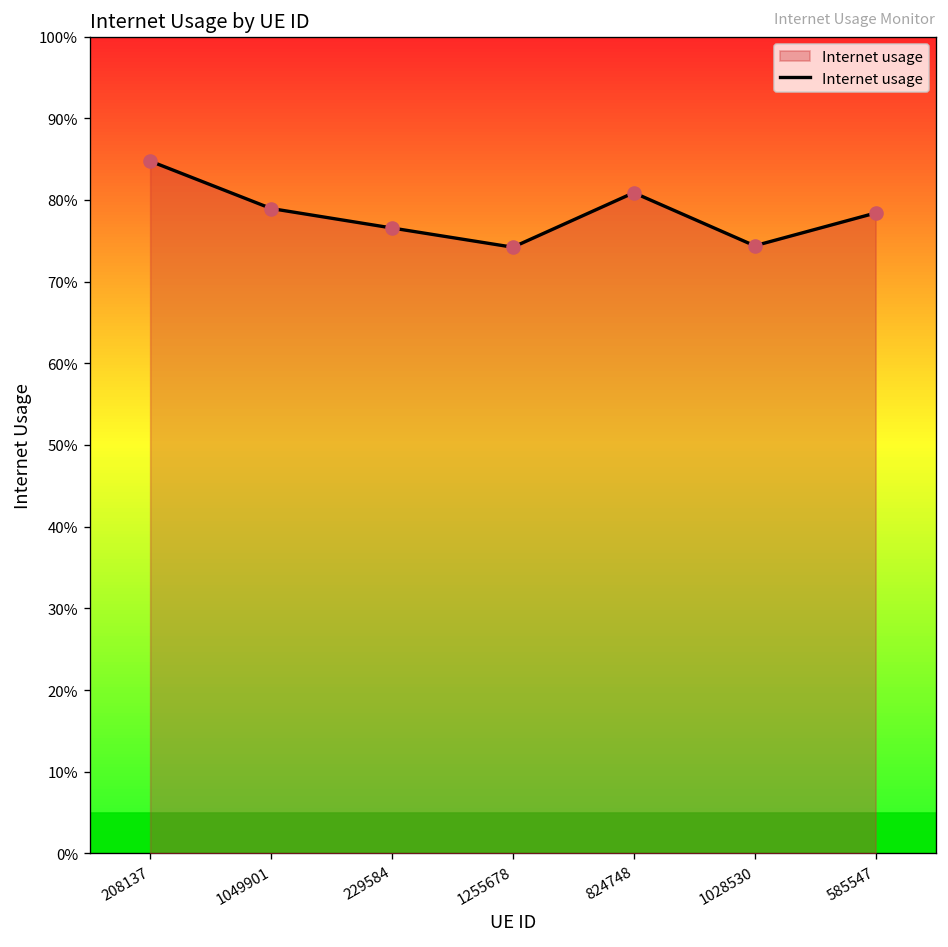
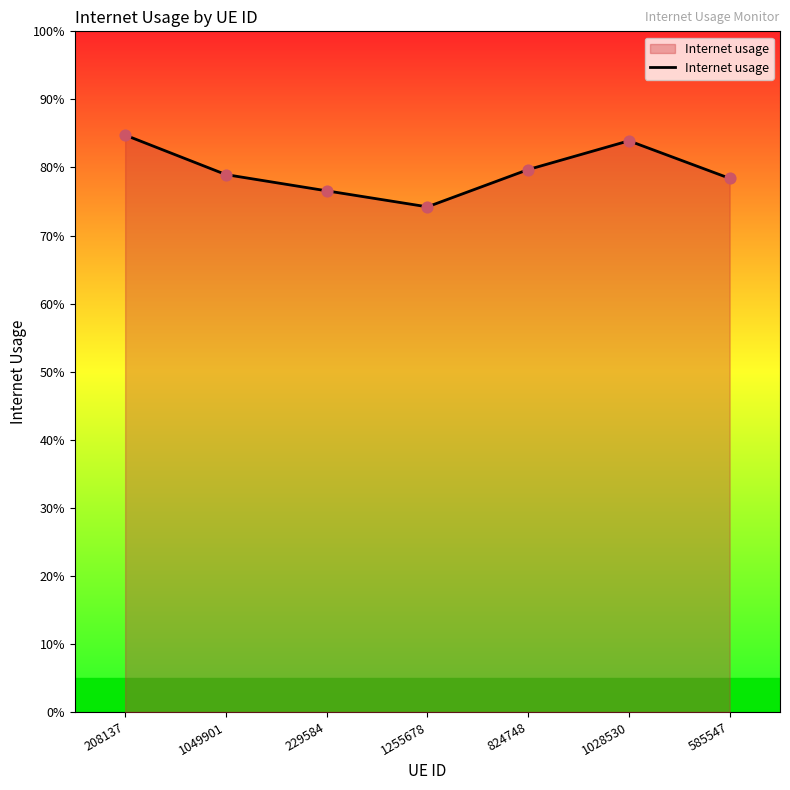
  {
    "208137": "85%",
    "1049901": "79%",
    "229584": "77%",
    "1255678": "74%",
-   "824748": "81%",
-   "1028530": "74%",
+   "824748": "80%",
+   "1028530": "84%",
    "585547": "78%"
  }
